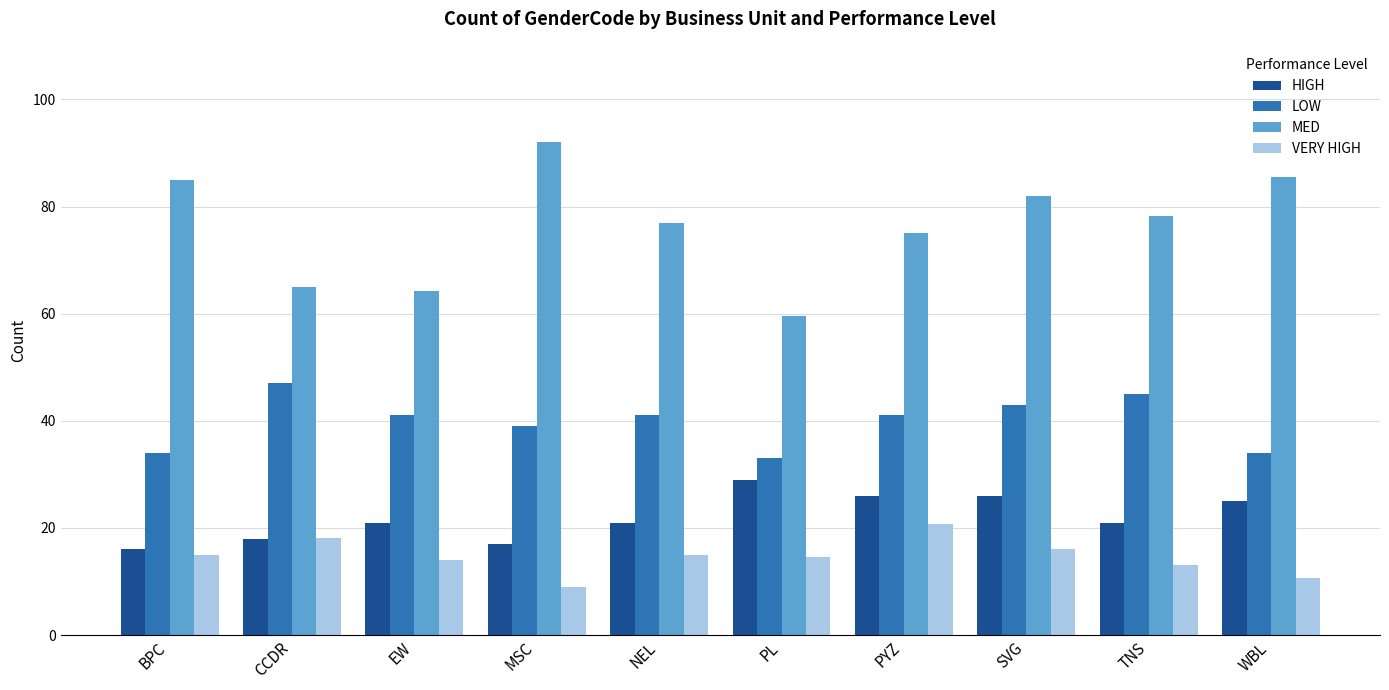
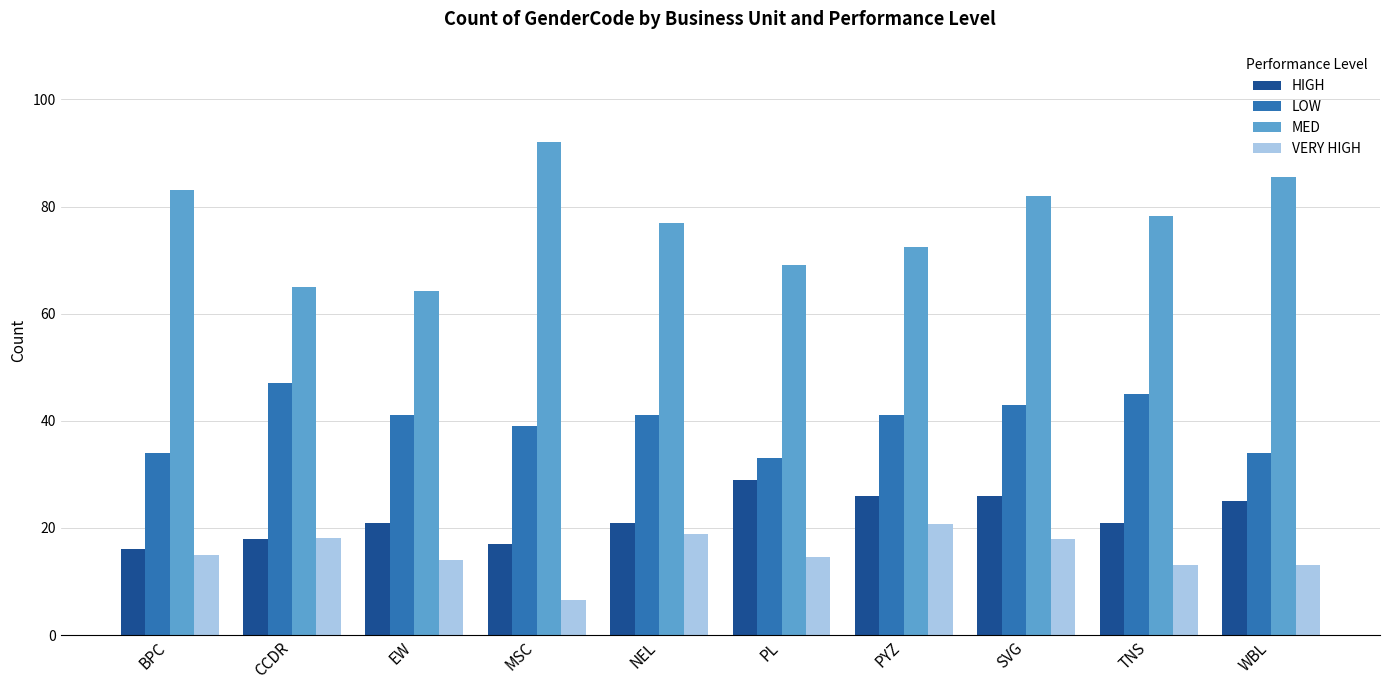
  {
    "MED": {
-     "BPC": 85,
+     "BPC": 83,
      "CCDR": 65,
      "EW": 64,
      "MSC": 92,
      "NEL": 77,
-     "PL": 60,
-     "PYZ": 75,
+     "PL": 69,
+     "PYZ": 73,
      "SVG": 82,
      "TNS": 78,
      "WBL": 86
    },
    "VERY HIGH": {
      "BPC": 15,
      "CCDR": 18,
      "EW": 14,
-     "MSC": 9,
-     "NEL": 15,
+     "MSC": 7,
+     "NEL": 19,
      "PL": 15,
      "PYZ": 21,
-     "SVG": 16,
+     "SVG": 18,
      "TNS": 13,
-     "WBL": 11
+     "WBL": 13
    }
  }
